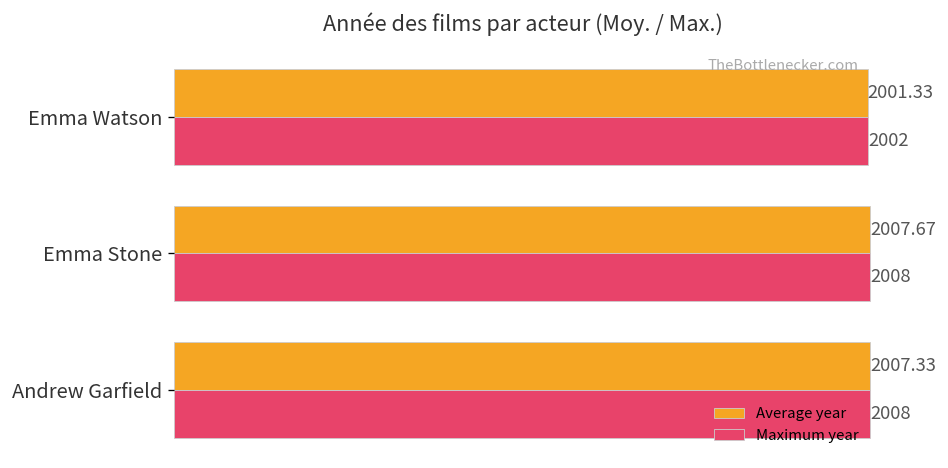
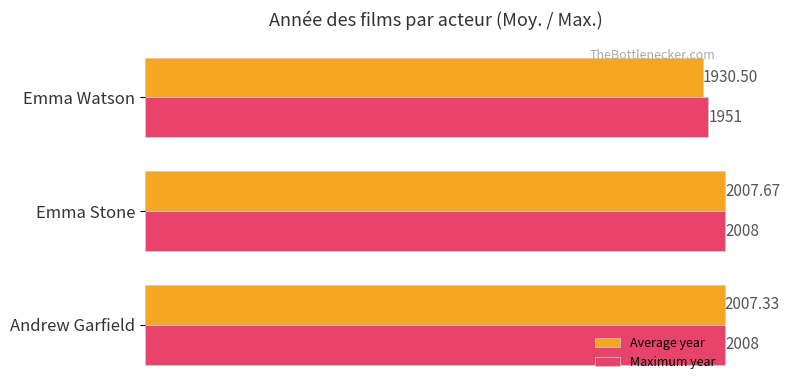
  {
    "Average year": {
-     "Emma Watson": 2001.33,
+     "Emma Watson": 1930.50,
      "Emma Stone": 2007.67,
      "Andrew Garfield": 2007.33
    },
    "Maximum year": {
-     "Emma Watson": 2002,
+     "Emma Watson": 1951,
      "Emma Stone": 2008,
      "Andrew Garfield": 2008
    }
  }
